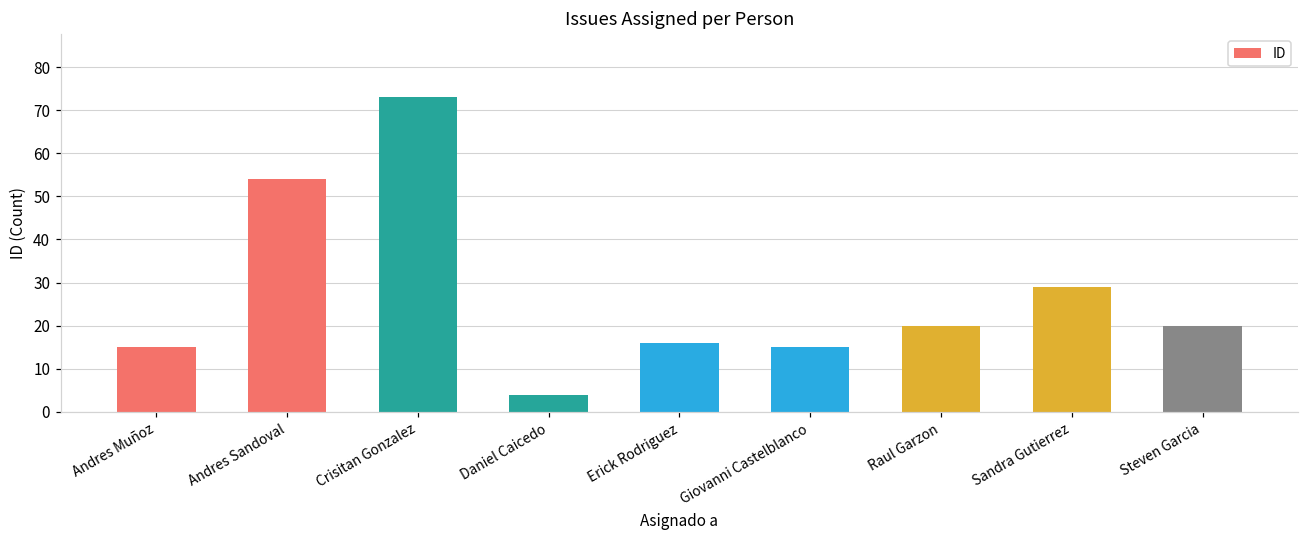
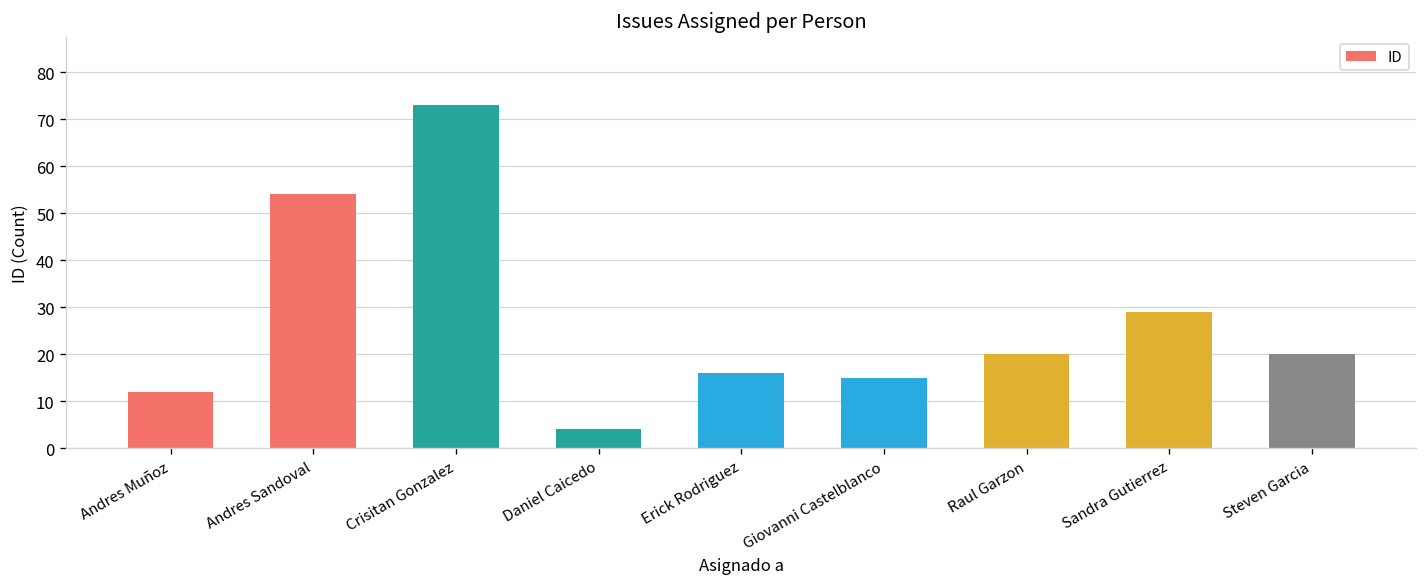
  {
-   "Andres Muñoz": 15,
+   "Andres Muñoz": 12,
    "Andres Sandoval": 54,
    "Crisitan Gonzalez": 73,
    "Daniel Caicedo": 4,
    "Erick Rodriguez": 16,
    "Giovanni Castelblanco": 15,
    "Raul Garzon": 20,
    "Sandra Gutierrez": 29,
    "Steven Garcia": 20
  }
